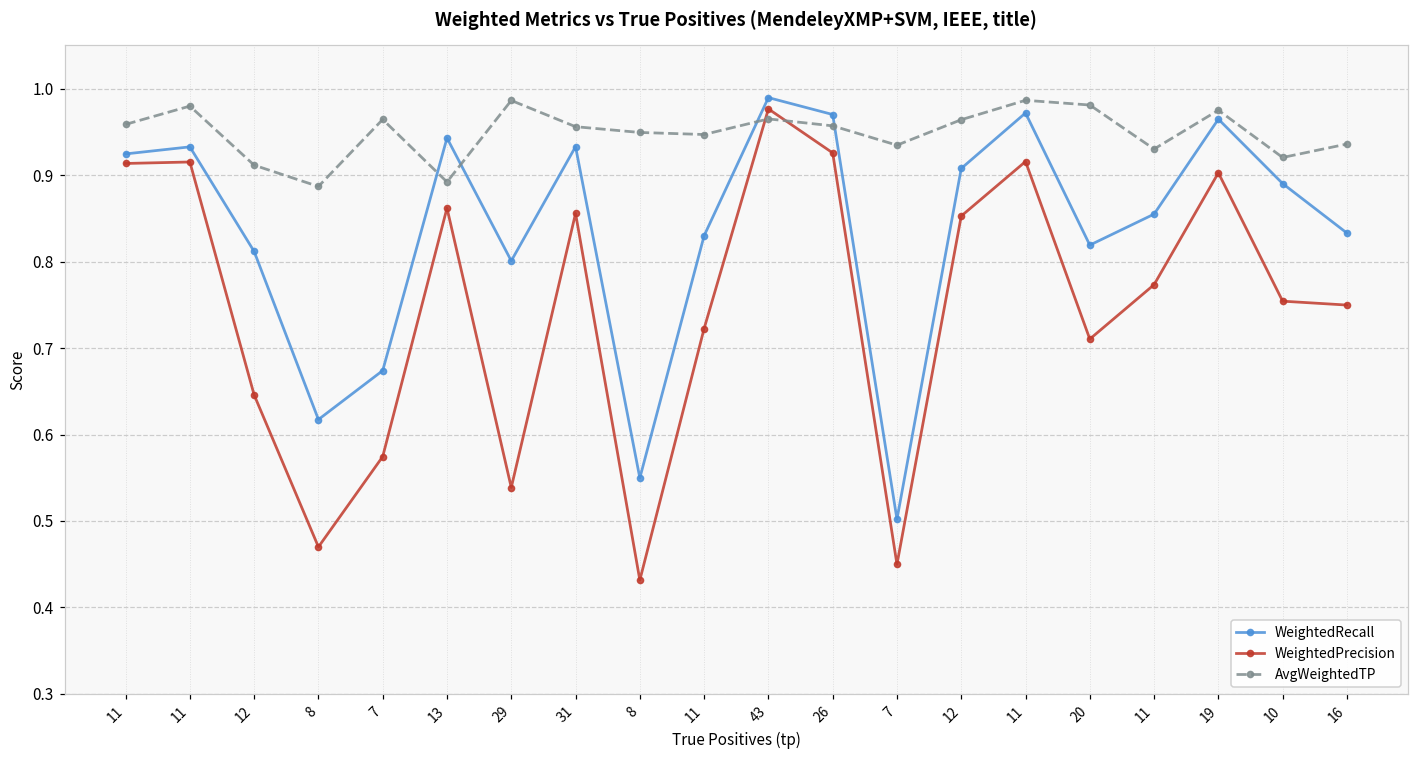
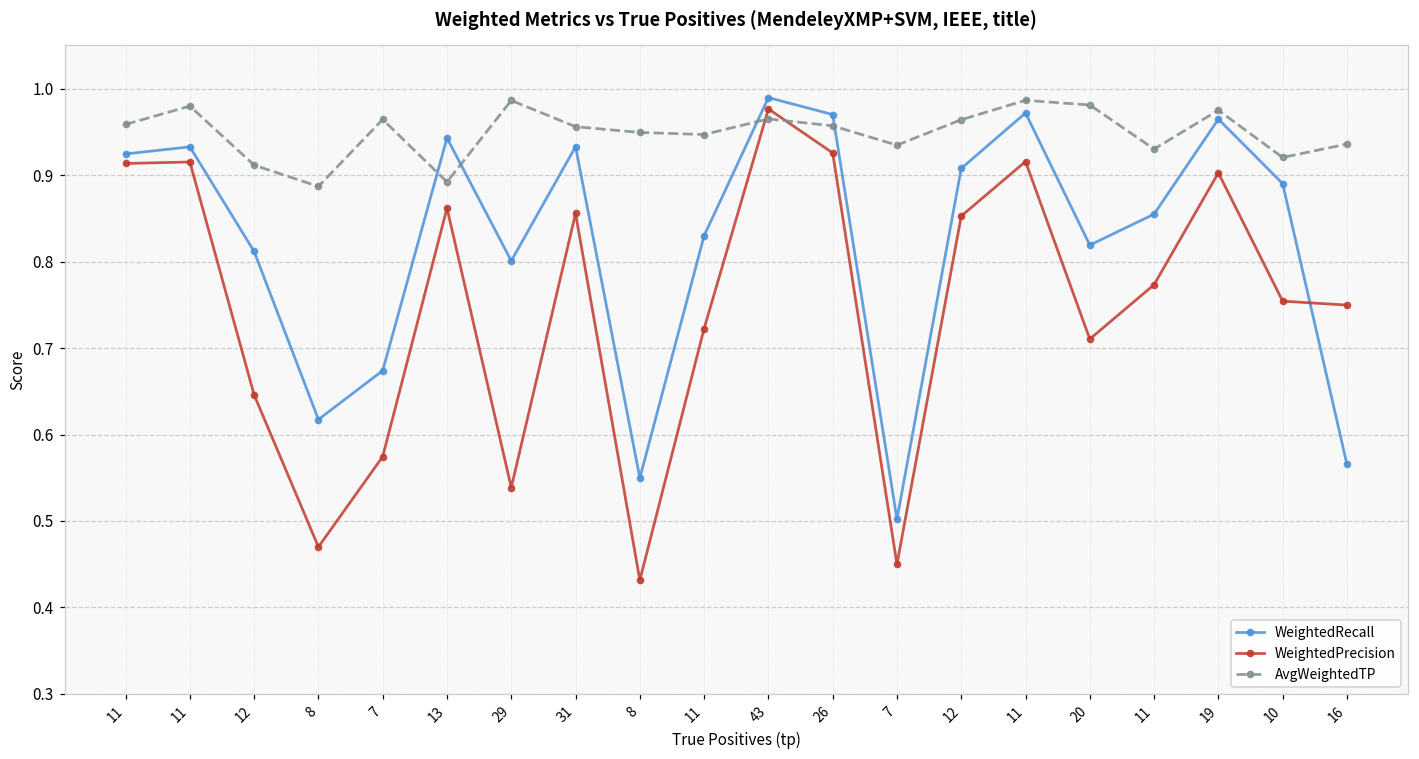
  {
    "WeightedRecall": {
      "13": 0.94,
      "29": 0.80,
      "31": 0.93,
      "43": 0.99,
      "26": 0.97,
      "20": 0.82,
      "19": 0.96,
      "10": 0.89,
-     "16": 0.83
+     "16": 0.57
    },
    "WeightedPrecision": {
      "13": 0.86,
      "29": 0.54,
      "31": 0.86,
      "43": 0.98,
      "26": 0.93,
      "20": 0.71,
      "19": 0.90,
      "10": 0.75,
      "16": 0.75
    },
    "AvgWeightedTP": {
      "13": 0.89,
      "29": 0.99,
      "31": 0.96,
      "43": 0.96,
      "26": 0.96,
      "20": 0.98,
      "19": 0.97,
      "10": 0.92,
      "16": 0.94
    }
  }
